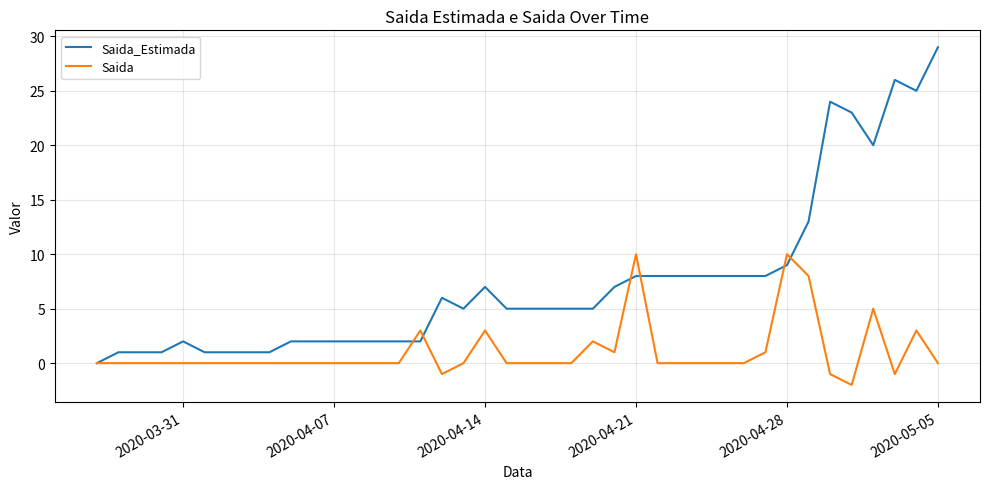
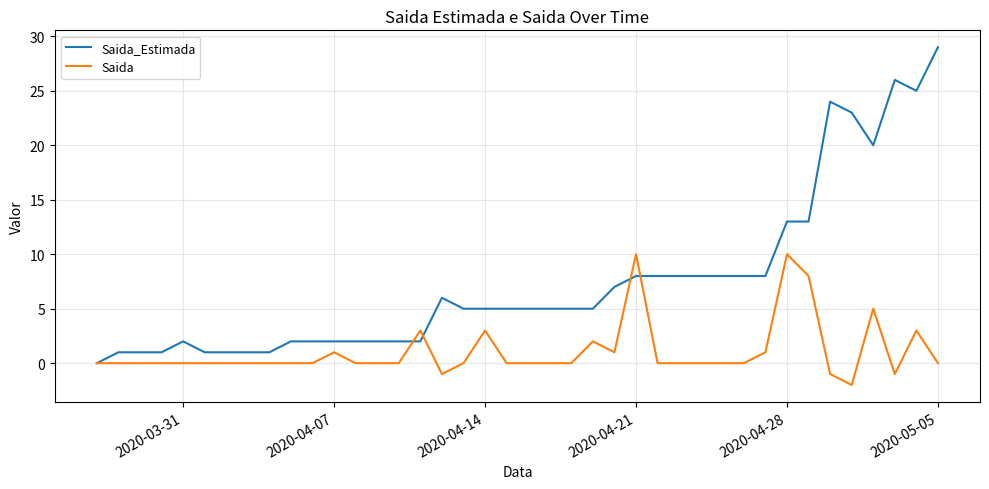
  {
    "Saida_Estimada": {
      "2020-03-31": 2,
      "2020-04-07": 2,
-     "2020-04-14": 7,
+     "2020-04-14": 5,
      "2020-04-21": 8,
-     "2020-04-28": 9,
+     "2020-04-28": 13,
      "2020-05-05": 29
    },
    "Saida": {
      "2020-03-31": 0,
-     "2020-04-07": 0,
+     "2020-04-07": 1,
      "2020-04-14": 3,
      "2020-04-21": 10,
      "2020-04-28": 10,
      "2020-05-05": 0
    }
  }
